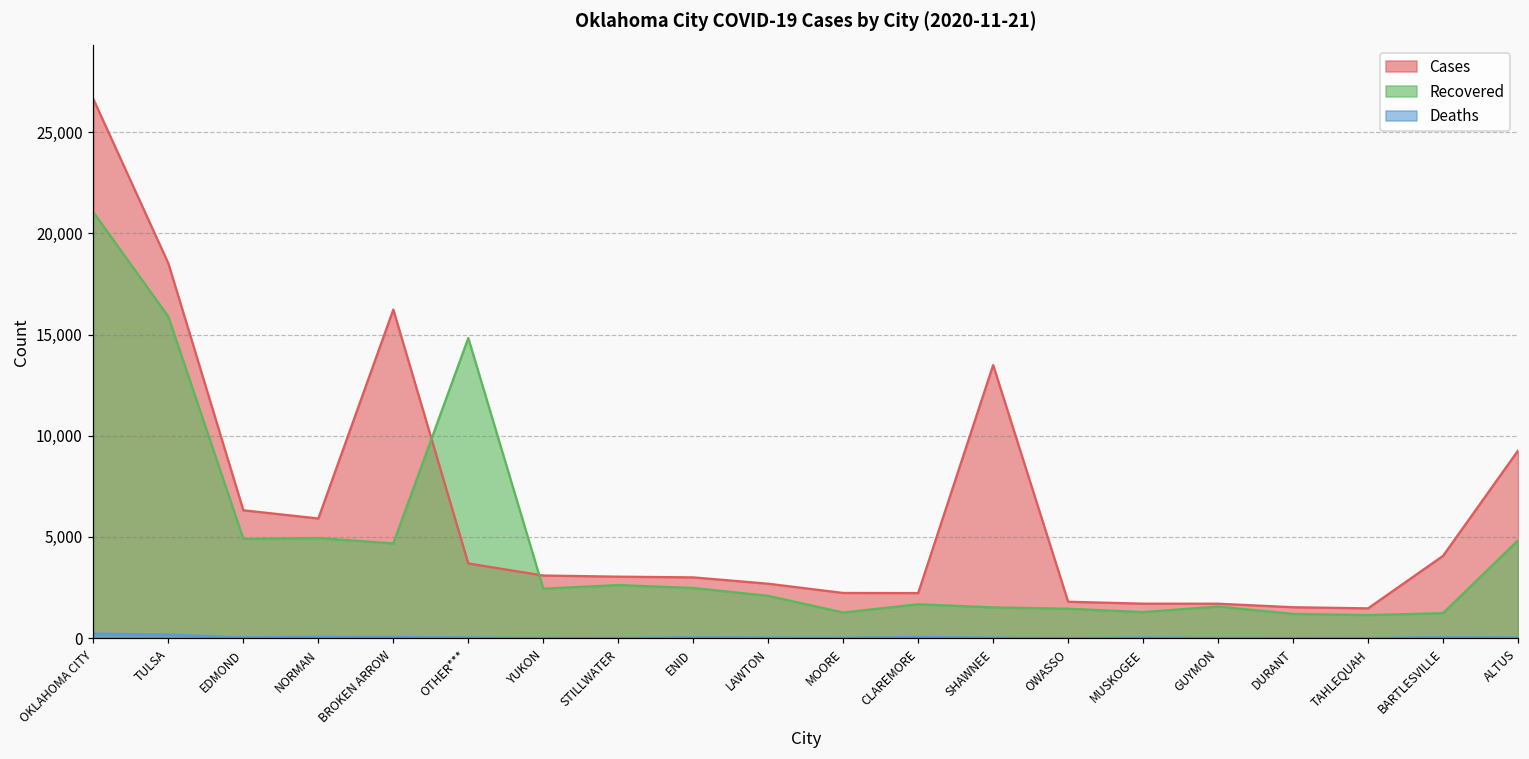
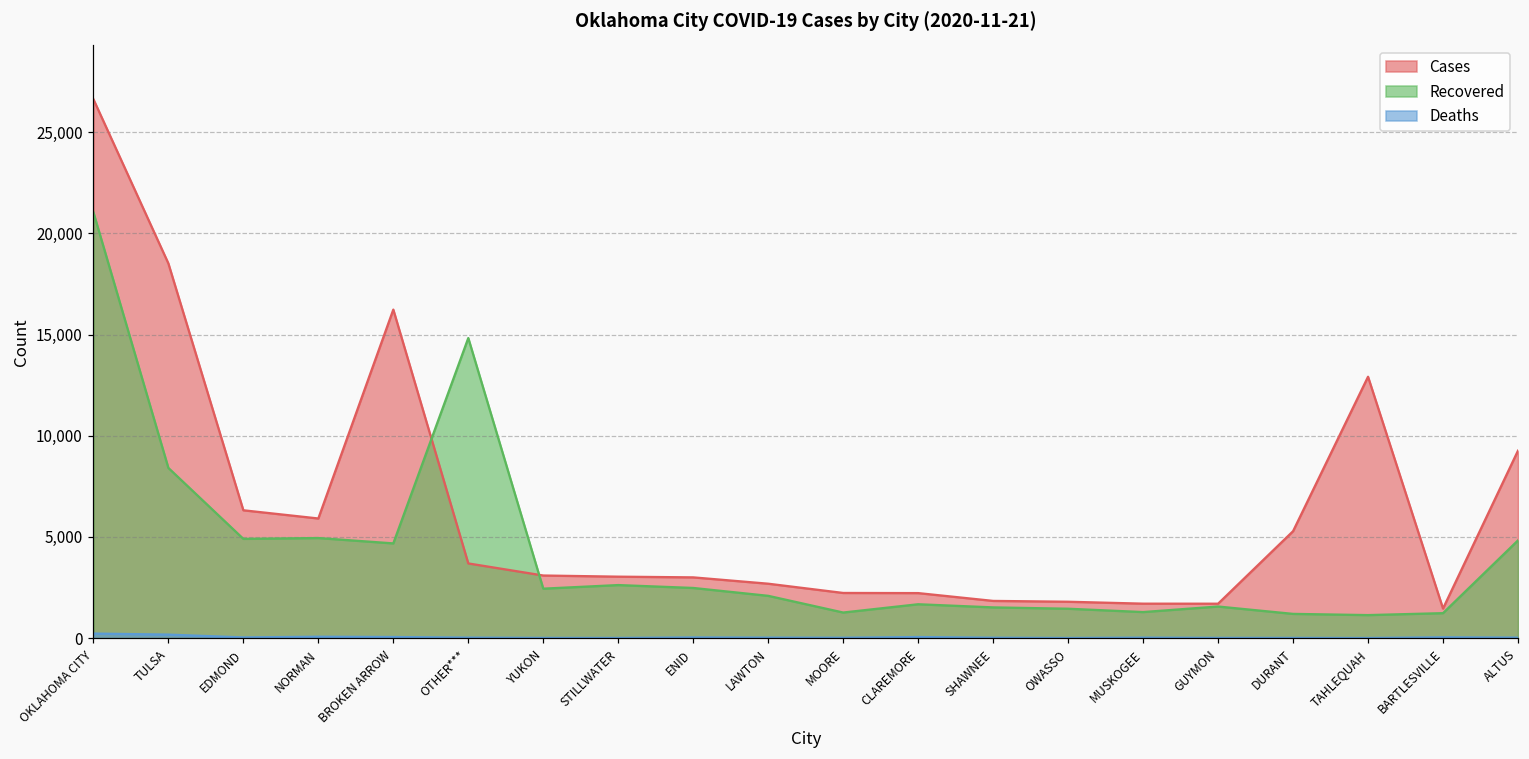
  {
    "Cases": {
      "OKLAHOMA CITY": "26,600",
      "TULSA": "18,500",
      "EDMOND": "6,300",
      "NORMAN": "5,900",
      "BROKEN ARROW": "16,200",
      "OTHER***": "3,700",
      "YUKON": "3,100",
      "STILLWATER": "3,000",
      "ENID": "3,000",
      "LAWTON": "2,700",
      "MOORE": "2,200",
      "CLAREMORE": "2,200",
-     "SHAWNEE": "13,500",
+     "SHAWNEE": "1,800",
      "OWASSO": "1,800",
      "MUSKOGEE": "1,700",
      "GUYMON": "1,700",
-     "DURANT": "1,500",
-     "TAHLEQUAH": "1,500",
-     "BARTLESVILLE": "4,100",
+     "DURANT": "5,300",
+     "TAHLEQUAH": "12,900",
+     "BARTLESVILLE": "1,500",
      "ALTUS": "9,300"
    },
    "Recovered": {
      "OKLAHOMA CITY": "21,000",
-     "TULSA": "15,900",
+     "TULSA": "8,400",
      "EDMOND": "4,900",
      "NORMAN": "4,900",
      "BROKEN ARROW": "4,700",
      "OTHER***": "14,800",
      "YUKON": "2,400",
      "STILLWATER": "2,600",
      "ENID": "2,500",
      "LAWTON": "2,100",
      "MOORE": "1,300",
      "CLAREMORE": "1,700",
      "SHAWNEE": "1,500",
      "OWASSO": "1,500",
      "MUSKOGEE": "1,300",
      "GUYMON": "1,600",
      "DURANT": "1,200",
      "TAHLEQUAH": "1,100",
      "BARTLESVILLE": "1,200",
      "ALTUS": "4,800"
    },
    "Deaths": {
      "OKLAHOMA CITY": "200",
      "TULSA": "200",
      "EDMOND": "0",
      "NORMAN": "100",
      "BROKEN ARROW": "100",
      "OTHER***": "0",
      "YUKON": "0",
      "STILLWATER": "0",
      "ENID": "0",
      "LAWTON": "0",
      "MOORE": "0",
      "CLAREMORE": "100",
      "SHAWNEE": "0",
      "OWASSO": "0",
      "MUSKOGEE": "0",
      "GUYMON": "0",
      "DURANT": "0",
      "TAHLEQUAH": "0",
      "BARTLESVILLE": "0",
      "ALTUS": "0"
    }
  }
